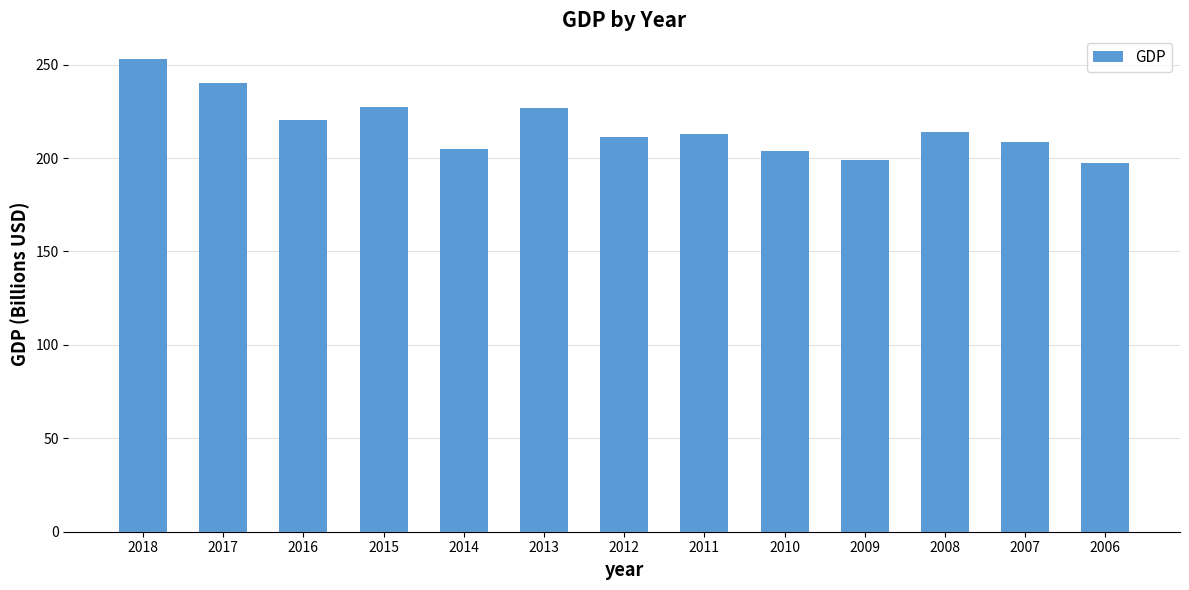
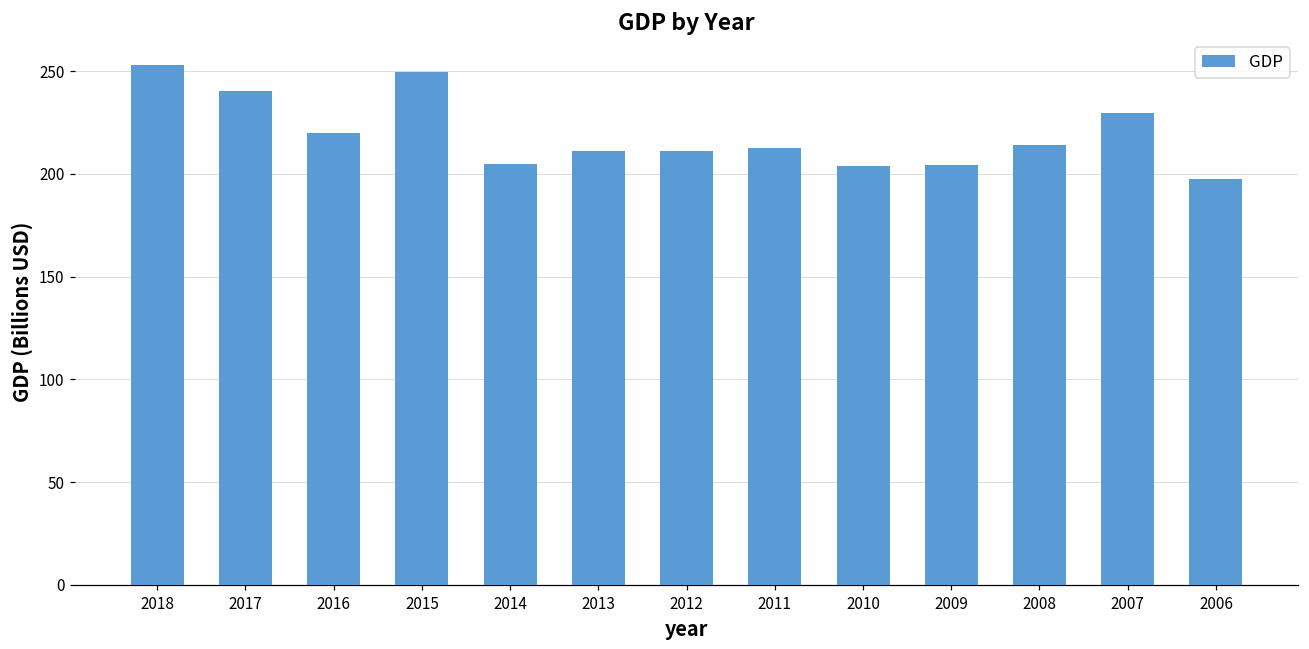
  {
    "2018": 253,
    "2017": 240,
    "2016": 220,
-   "2015": 227,
+   "2015": 250,
    "2014": 205,
-   "2013": 227,
+   "2013": 211,
    "2012": 211,
    "2011": 213,
    "2010": 204,
-   "2009": 199,
+   "2009": 204,
    "2008": 214,
-   "2007": 208,
+   "2007": 230,
    "2006": 197
  }
